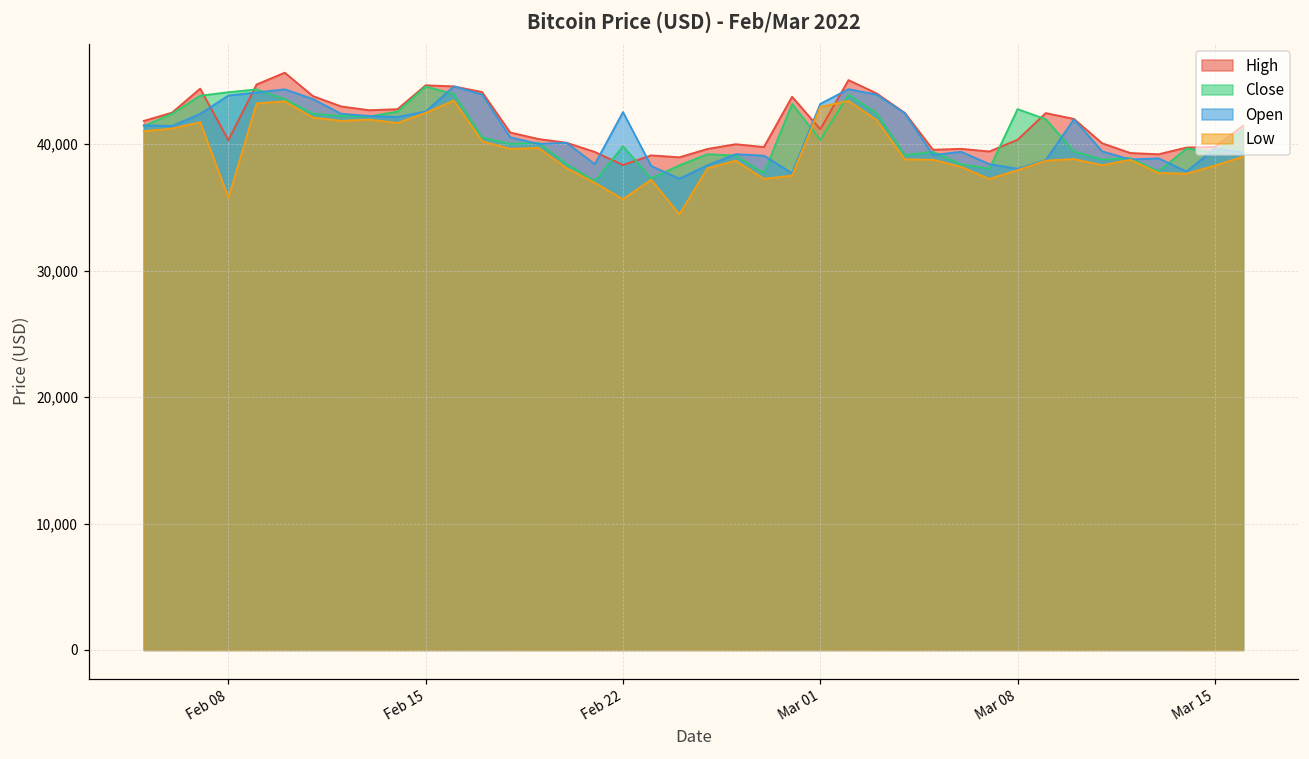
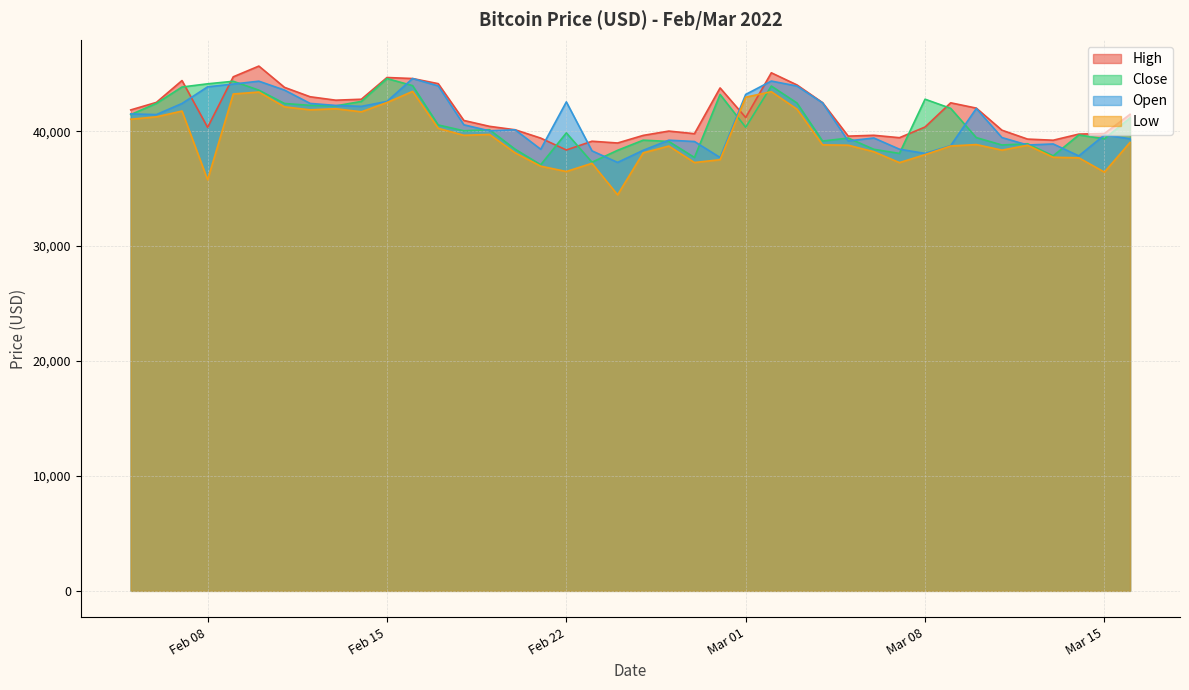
  {
    "High": {
      "Feb 08": "40,300",
      "Feb 22": "38,400",
      "Mar 01": "41,200",
      "Mar 08": "40,400"
    },
    "Close": {
      "Feb 08": "44,100",
      "Feb 22": "39,800",
      "Mar 01": "40,300",
      "Mar 08": "42,800",
      "Mar 15": "39,300"
    },
    "Open": {
      "Feb 08": "43,900",
      "Feb 22": "42,500",
      "Mar 01": "43,200"
    },
    "Low": {
      "Feb 08": "35,800",
-     "Feb 22": "35,700",
+     "Feb 22": "36,500",
      "Mar 01": "43,000",
-     "Mar 15": "38,300"
+     "Mar 15": "36,400"
    }
  }
